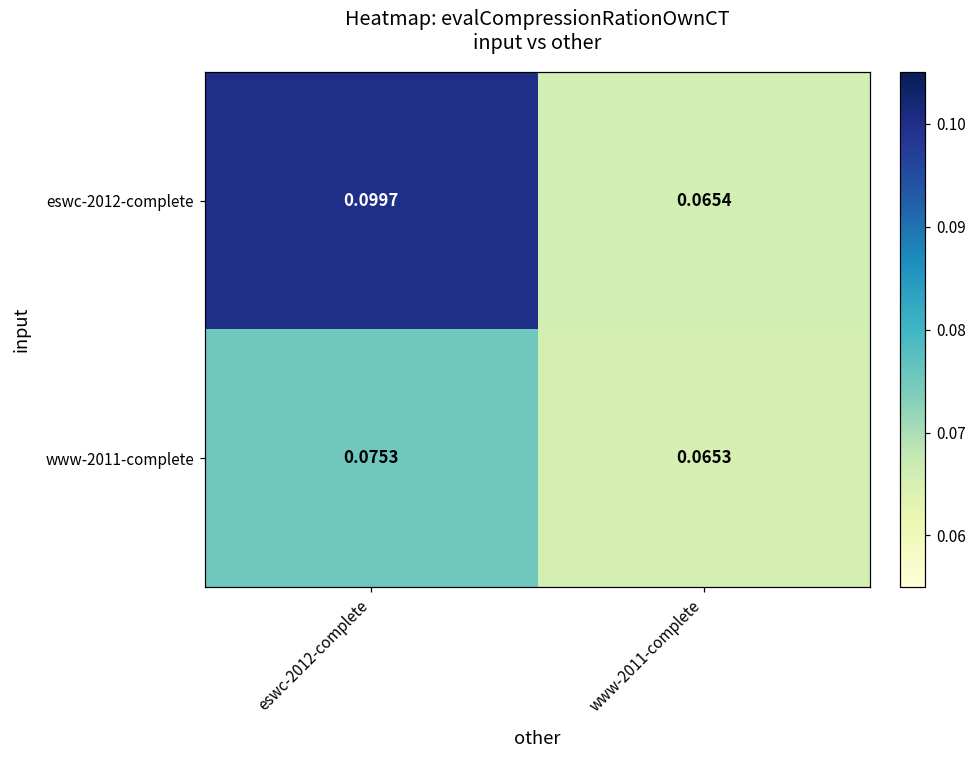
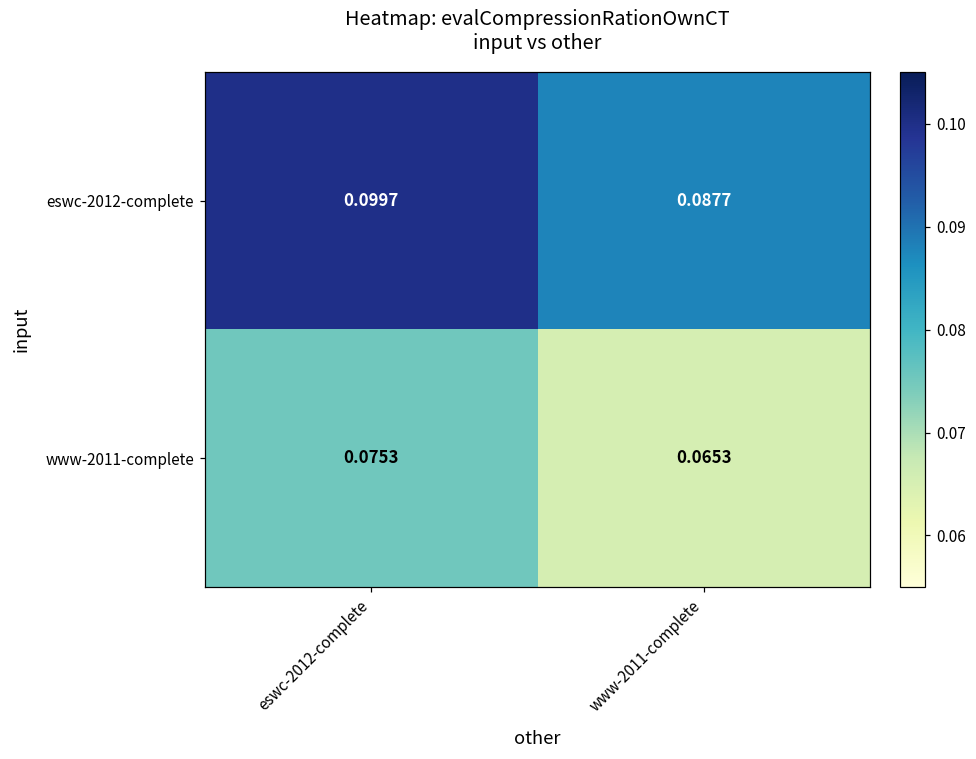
  {
    "eswc-2012-complete": {
      "eswc-2012-complete": 0.0997,
-     "www-2011-complete": 0.0654
+     "www-2011-complete": 0.0877
    },
    "www-2011-complete": {
      "eswc-2012-complete": 0.0753,
      "www-2011-complete": 0.0653
    }
  }
